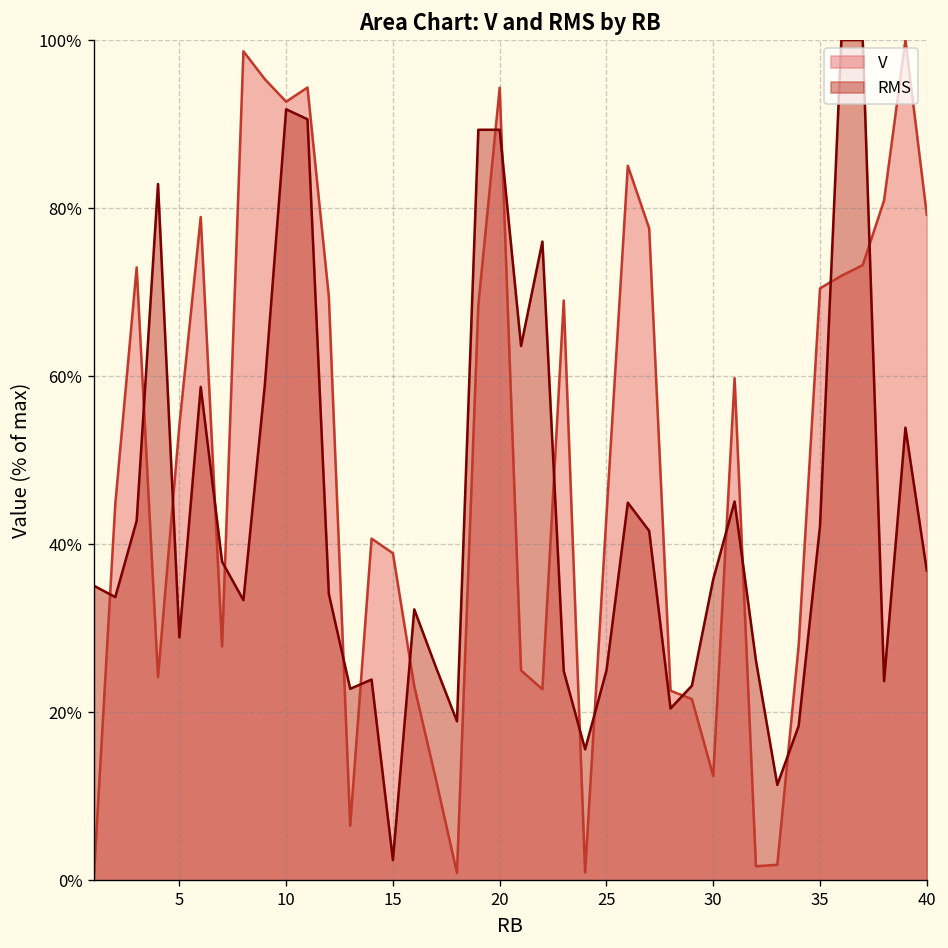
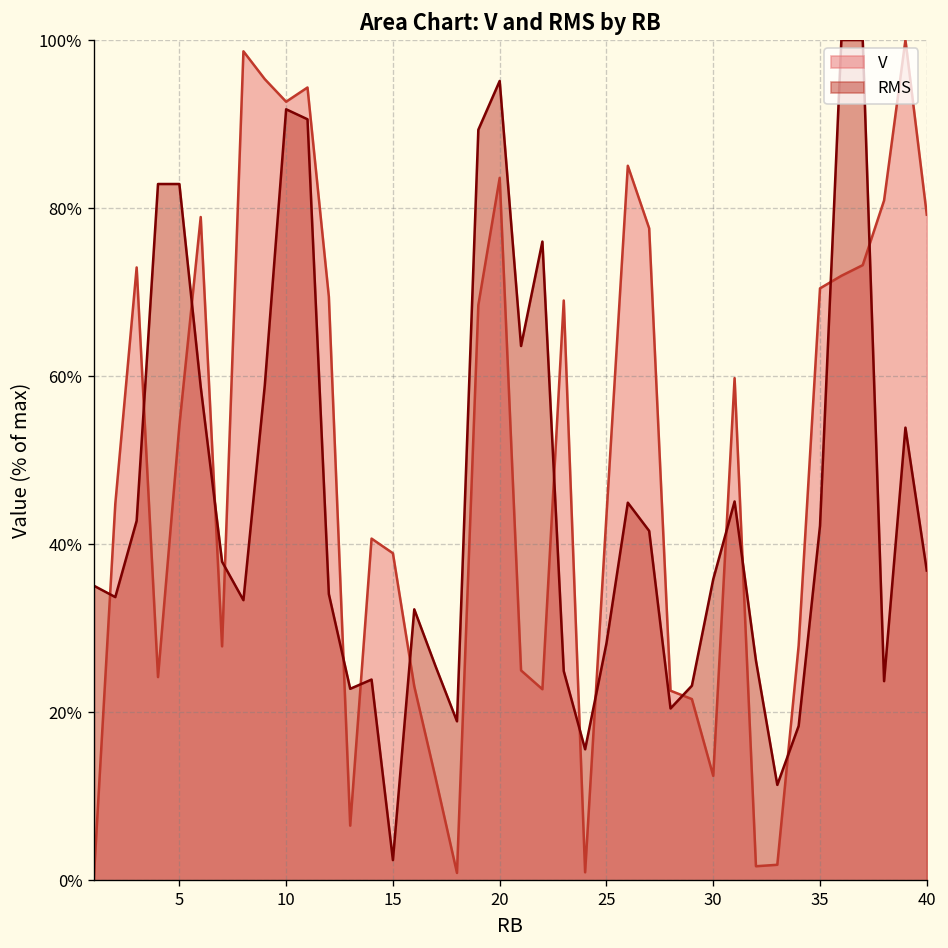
  {
    "V": {
      "5": "54%",
      "10": "93%",
      "15": "39%",
-     "20": "94%",
+     "20": "84%",
      "25": "43%",
      "30": "12%",
      "35": "70%",
      "40": "79%"
    },
    "RMS": {
-     "5": "29%",
+     "5": "83%",
      "10": "92%",
      "15": "2%",
-     "20": "89%",
-     "25": "25%",
+     "20": "95%",
+     "25": "28%",
      "30": "36%",
      "35": "42%",
      "40": "37%"
    }
  }
